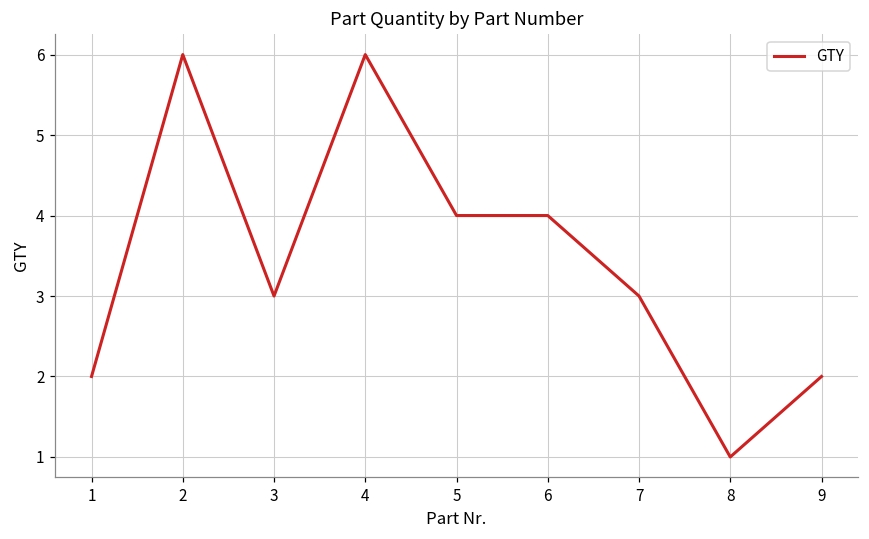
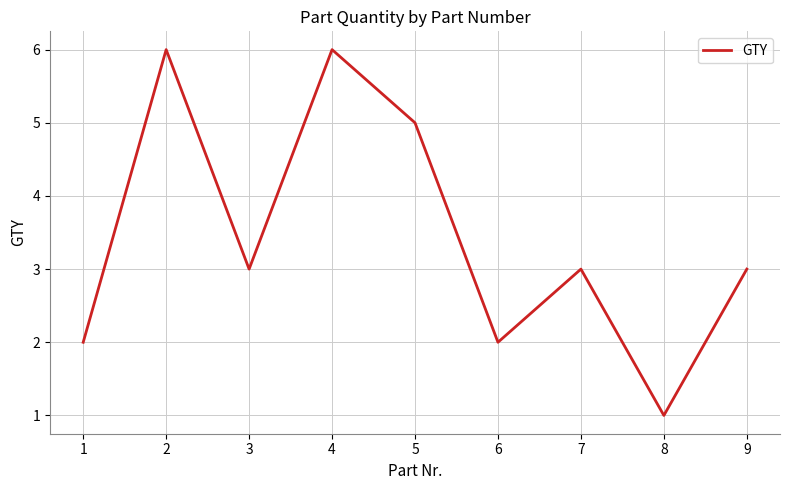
  {
    "1": 2,
    "2": 6,
    "3": 3,
    "4": 6,
-   "5": 4,
-   "6": 4,
+   "5": 5,
+   "6": 2,
    "7": 3,
    "8": 1,
-   "9": 2
+   "9": 3
  }
